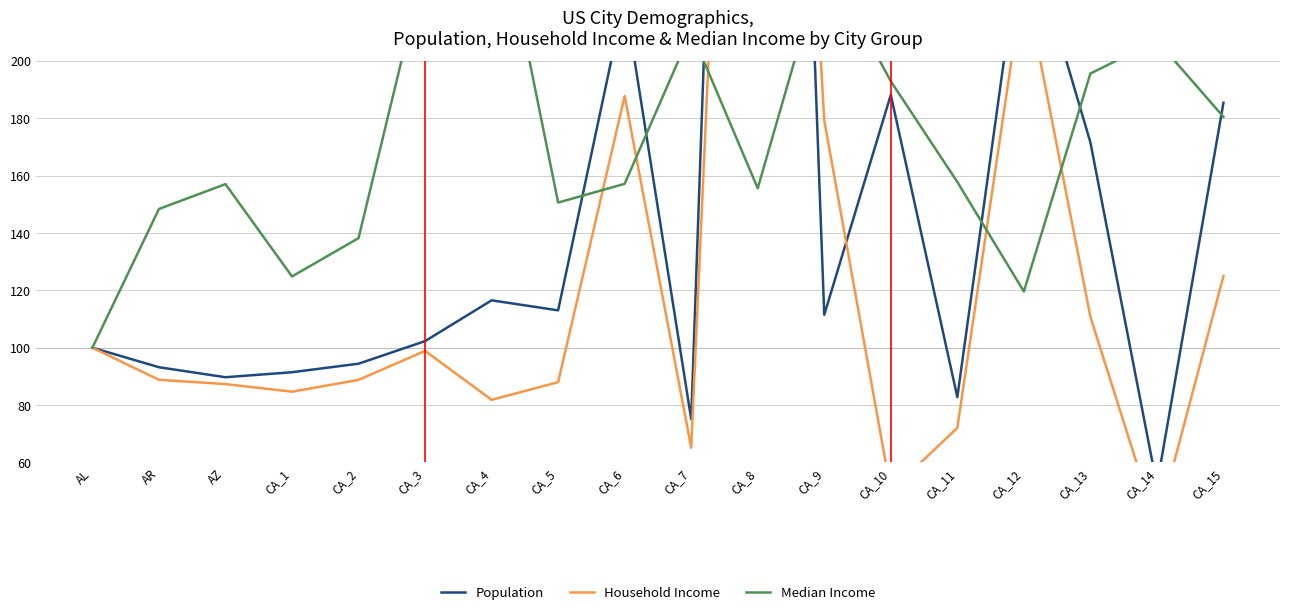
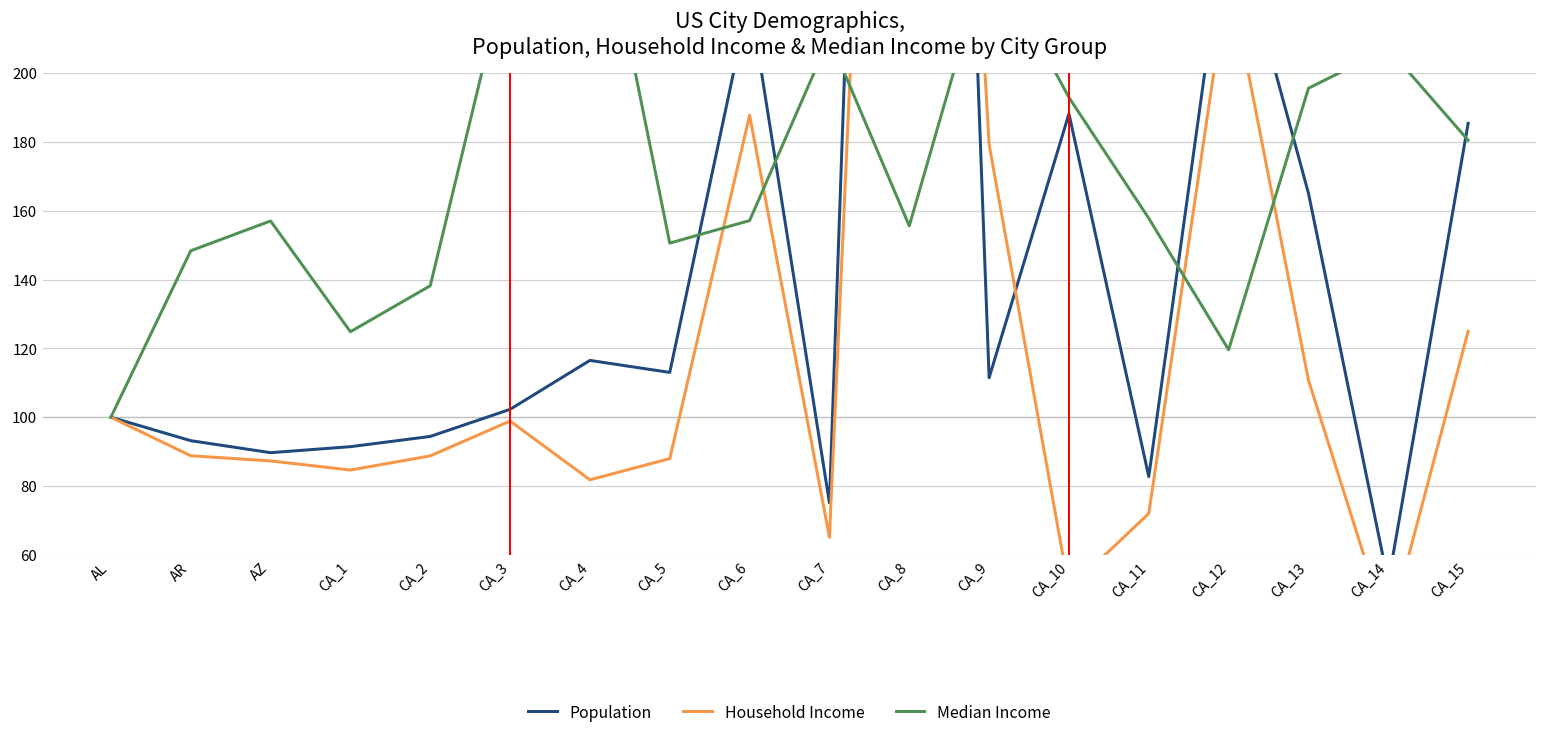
  {
    "Population": {
      "AR": 93,
      "AZ": 90,
      "CA_1": 91,
      "CA_2": 94,
      "CA_3": 102,
      "CA_4": 117,
      "CA_5": 113,
      "CA_7": 75,
      "CA_9": 111,
      "CA_10": 188,
      "CA_11": 83,
-     "CA_13": 172,
+     "CA_13": 165,
      "CA_15": 185
    },
    "Household Income": {
      "AR": 89,
      "AZ": 87,
      "CA_1": 85,
      "CA_2": 89,
      "CA_3": 99,
      "CA_4": 82,
      "CA_5": 88,
      "CA_6": 188,
      "CA_7": 65,
      "CA_9": 179,
      "CA_11": 72,
      "CA_13": 111,
      "CA_15": 125
    },
    "Median Income": {
      "AR": 148,
      "AZ": 157,
      "CA_1": 125,
      "CA_2": 138,
      "CA_5": 151,
      "CA_6": 157,
      "CA_8": 156,
      "CA_10": 193,
      "CA_11": 158,
      "CA_12": 120,
      "CA_13": 196,
      "CA_15": 180
    }
  }
